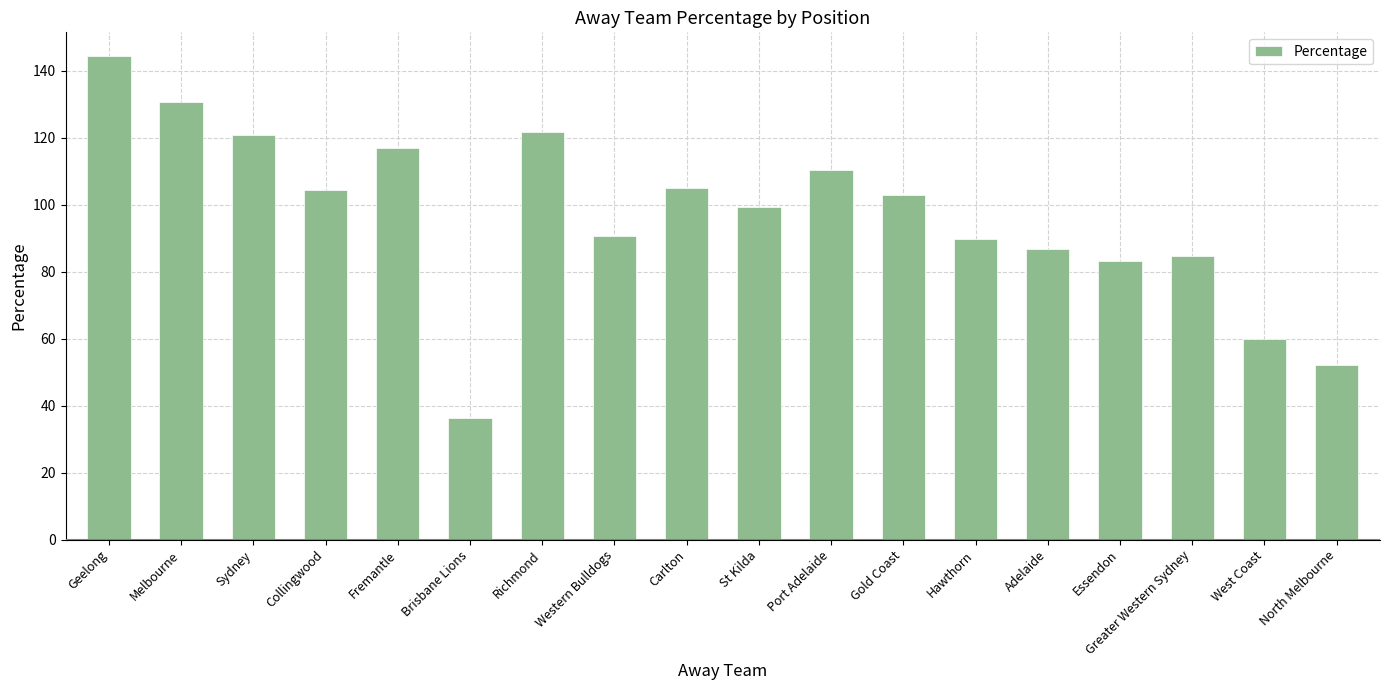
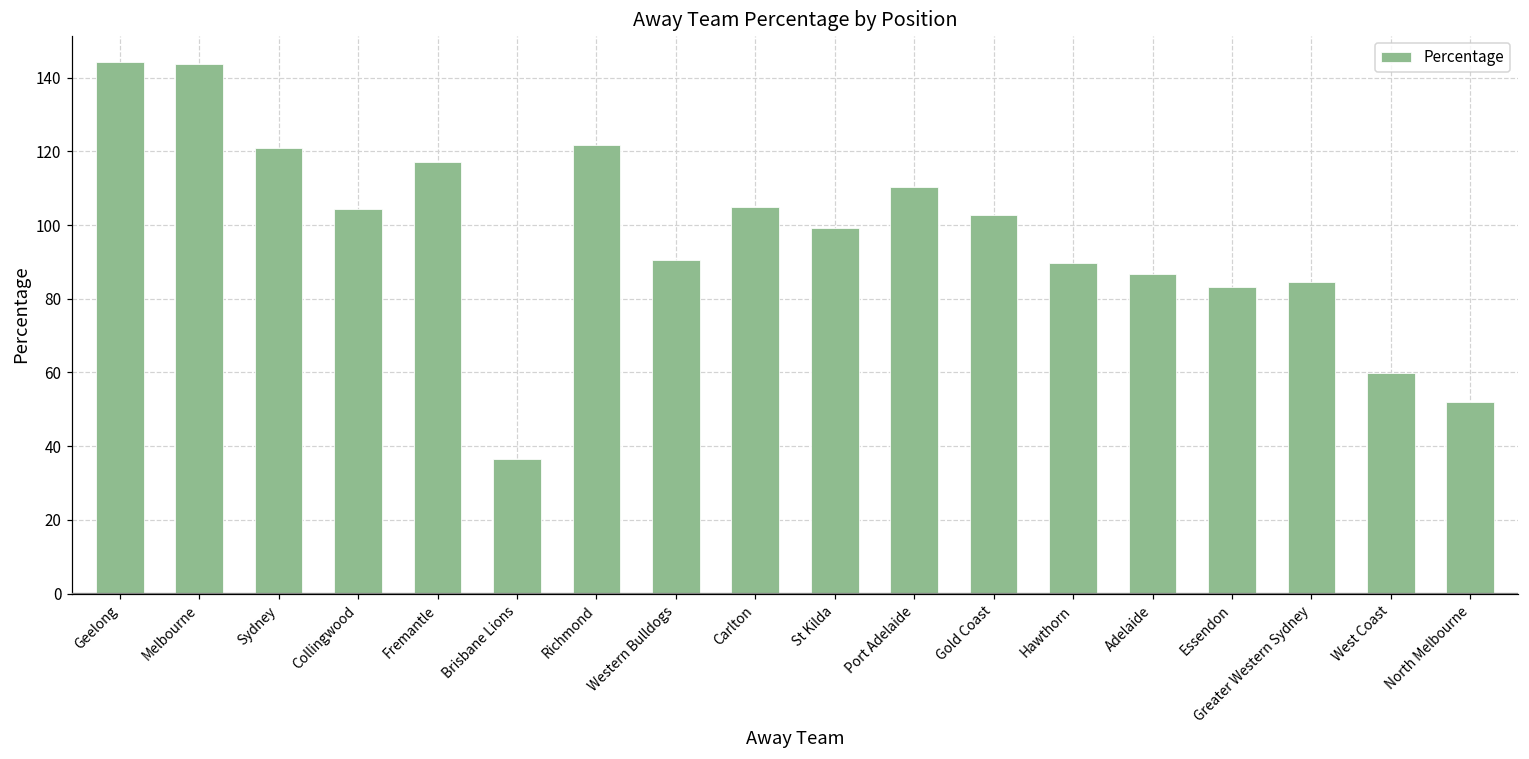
  {
    "Geelong": 144,
-   "Melbourne": 131,
+   "Melbourne": 144,
    "Sydney": 121,
    "Collingwood": 104,
    "Fremantle": 117,
    "Brisbane Lions": 36,
    "Richmond": 122,
    "Western Bulldogs": 91,
    "Carlton": 105,
    "St Kilda": 99,
    "Port Adelaide": 110,
    "Gold Coast": 103,
    "Hawthorn": 90,
    "Adelaide": 87,
    "Essendon": 83,
    "Greater Western Sydney": 85,
    "West Coast": 60,
    "North Melbourne": 52
  }
